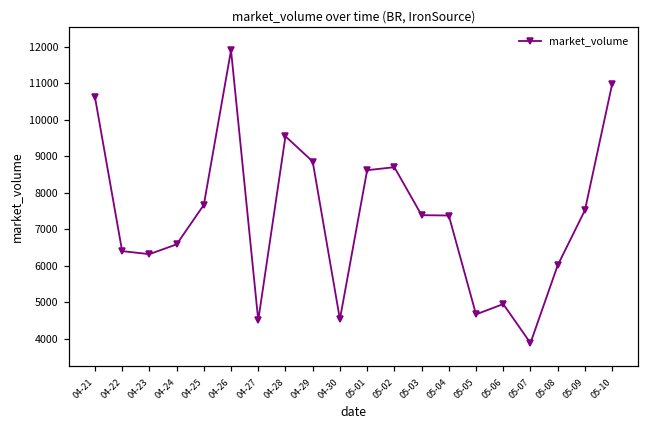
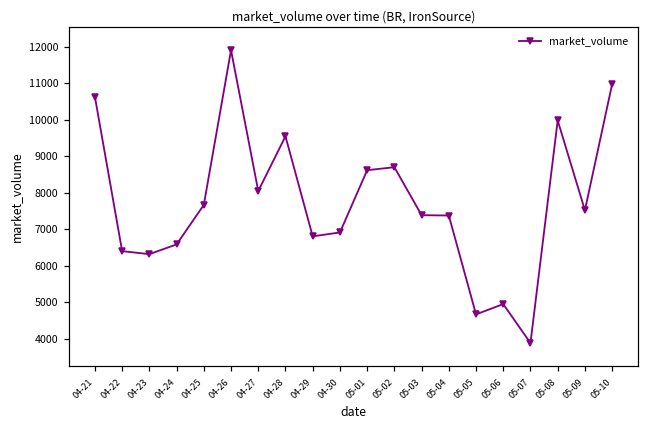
  {
    "04-21": 10600,
    "04-22": 6400,
    "04-23": 6300,
    "04-24": 6600,
    "04-25": 7700,
    "04-26": 11900,
-   "04-27": 4500,
+   "04-27": 8000,
    "04-28": 9500,
-   "04-29": 8900,
-   "04-30": 4500,
+   "04-29": 6800,
+   "04-30": 6900,
    "05-01": 8600,
    "05-02": 8700,
    "05-03": 7400,
    "05-04": 7400,
    "05-05": 4700,
    "05-06": 4900,
    "05-07": 3900,
-   "05-08": 6000,
+   "05-08": 10000,
    "05-09": 7500,
    "05-10": 11000
  }
